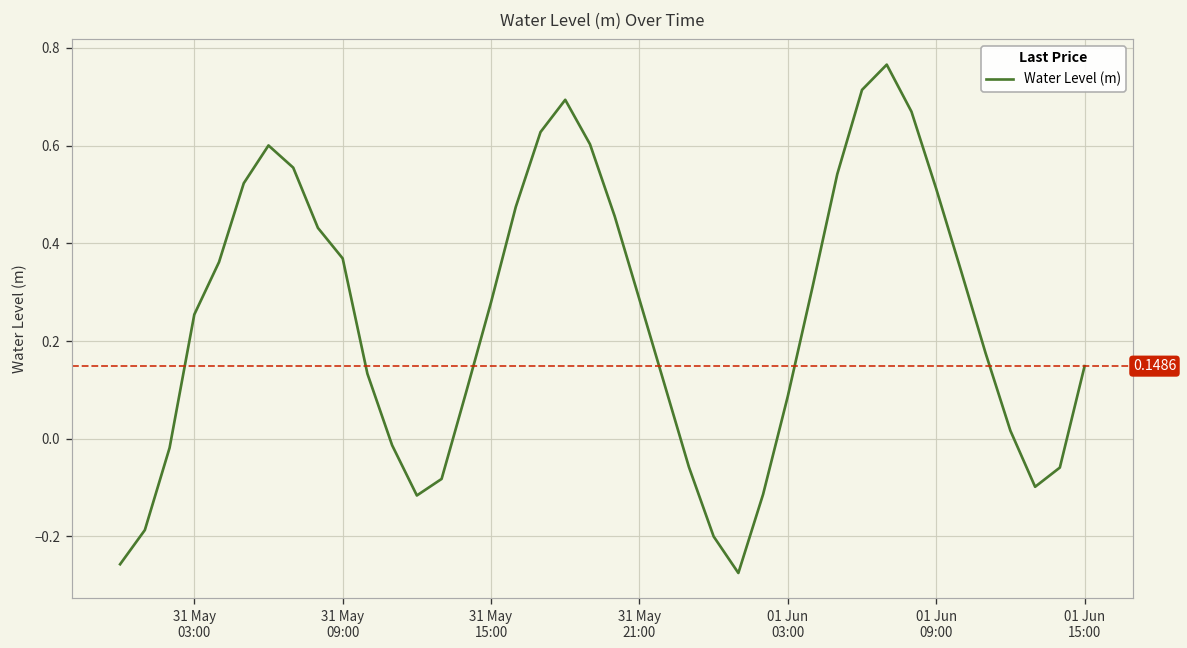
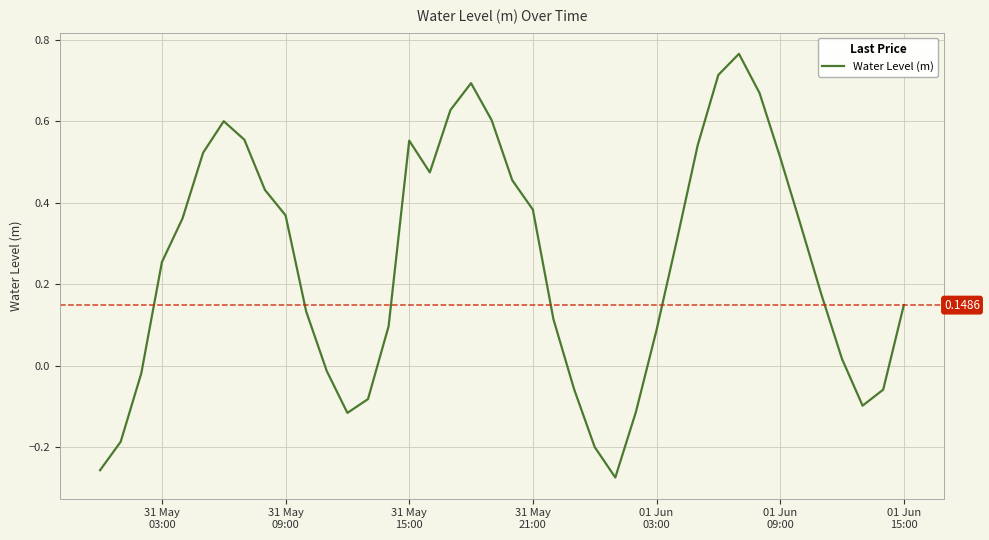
  {
    "31 May 03:00": 0.25,
    "31 May 09:00": 0.37,
-   "31 May 15:00": 0.28,
-   "31 May 21:00": 0.29,
+   "31 May 15:00": 0.55,
+   "31 May 21:00": 0.38,
    "01 Jun 03:00": 0.09,
    "01 Jun 09:00": 0.51,
    "01 Jun 15:00": 0.15
  }
